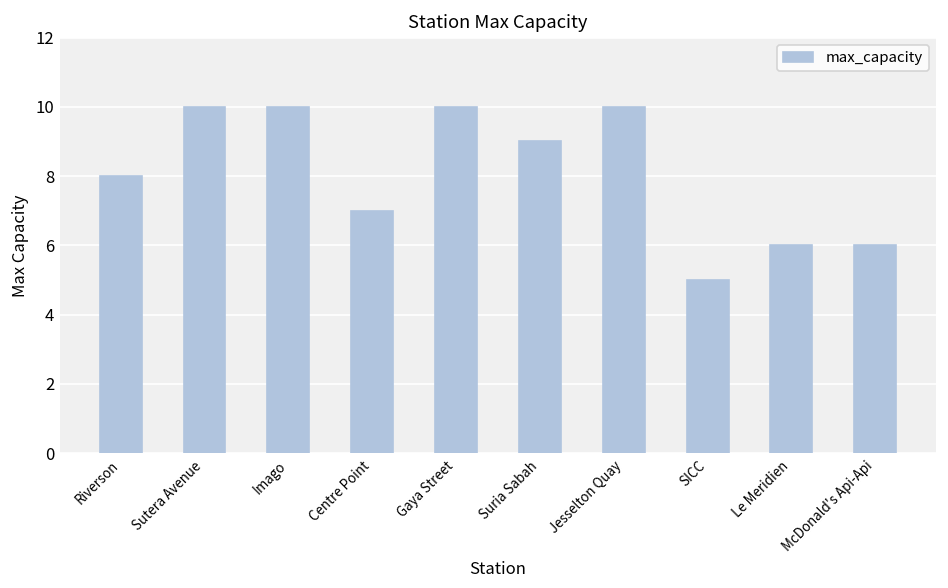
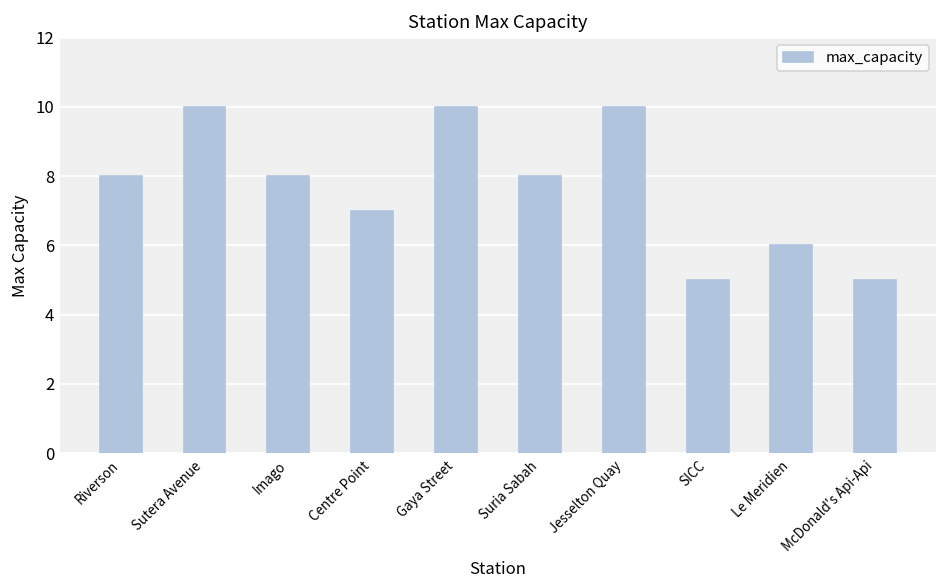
  {
    "Riverson": 8,
    "Sutera Avenue": 10,
-   "Imago": 10,
+   "Imago": 8,
    "Centre Point": 7,
    "Gaya Street": 10,
-   "Suria Sabah": 9,
+   "Suria Sabah": 8,
    "Jesselton Quay": 10,
    "SICC": 5,
    "Le Meridien": 6,
-   "McDonald's Api-Api": 6
+   "McDonald's Api-Api": 5
  }
